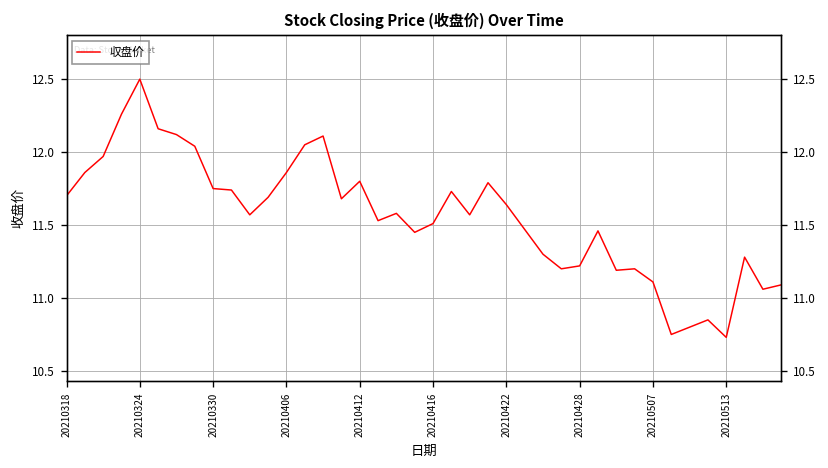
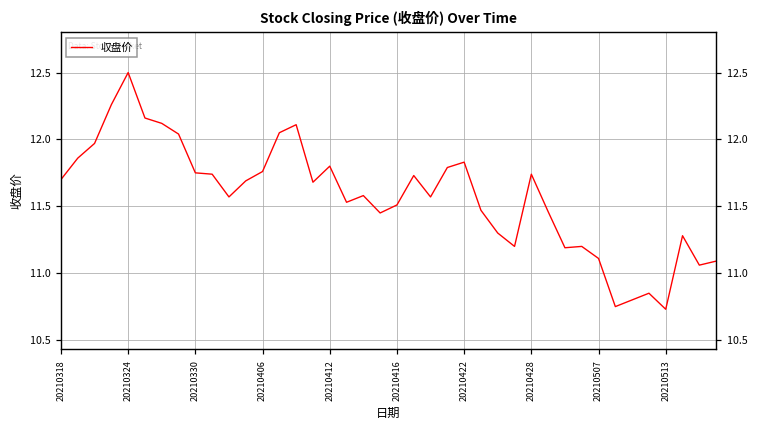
  {
    "20210318": 11.70,
    "20210324": 12.50,
    "20210330": 11.75,
-   "20210406": 11.86,
+   "20210406": 11.76,
    "20210412": 11.80,
    "20210416": 11.51,
-   "20210422": 11.64,
-   "20210428": 11.22,
+   "20210422": 11.83,
+   "20210428": 11.74,
    "20210507": 11.11,
    "20210513": 10.73
  }
